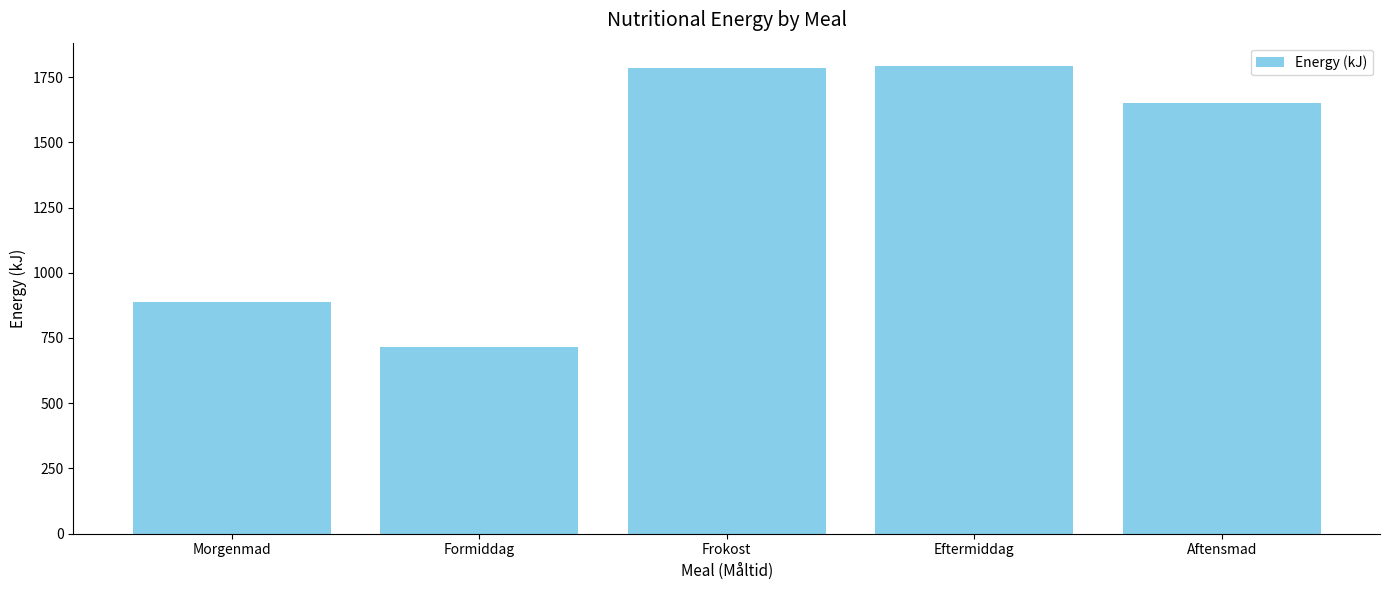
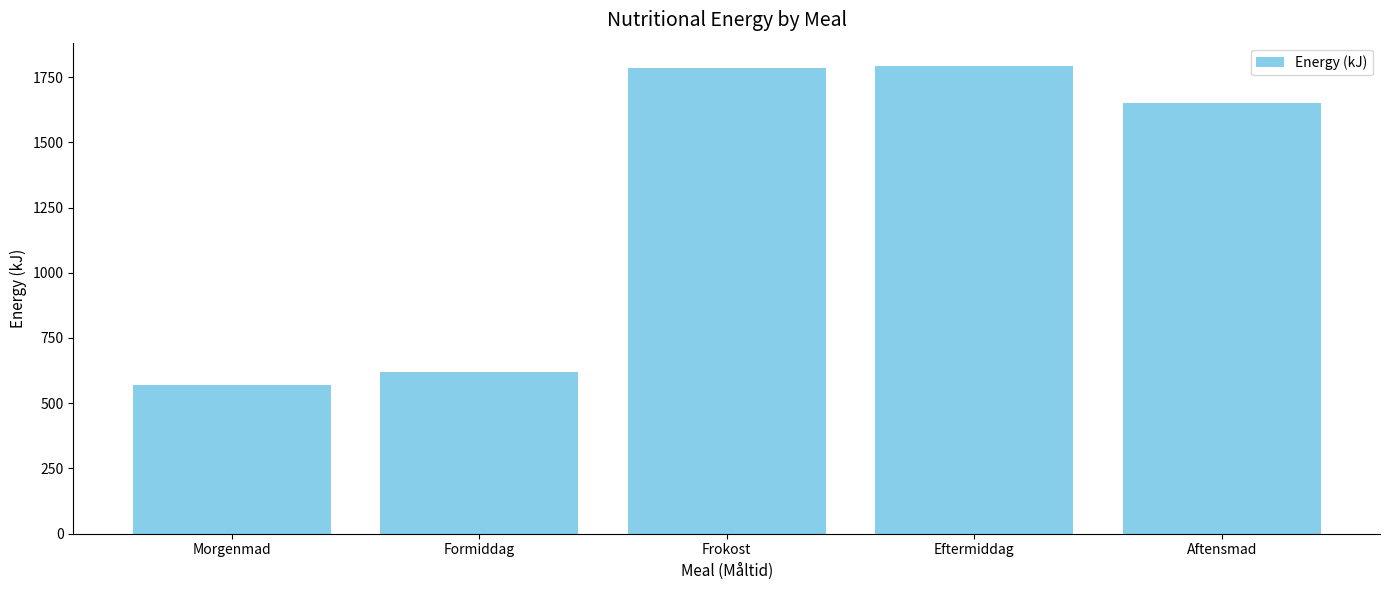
  {
-   "Morgenmad": 890,
-   "Formiddag": 720,
+   "Morgenmad": 570,
+   "Formiddag": 620,
    "Frokost": 1780,
    "Eftermiddag": 1790,
    "Aftensmad": 1650
  }
